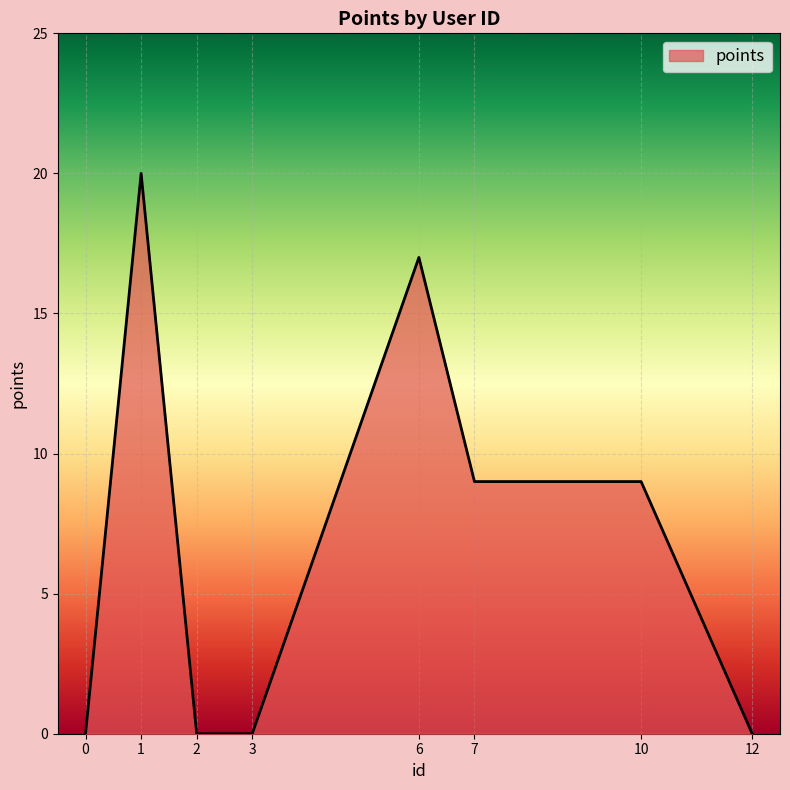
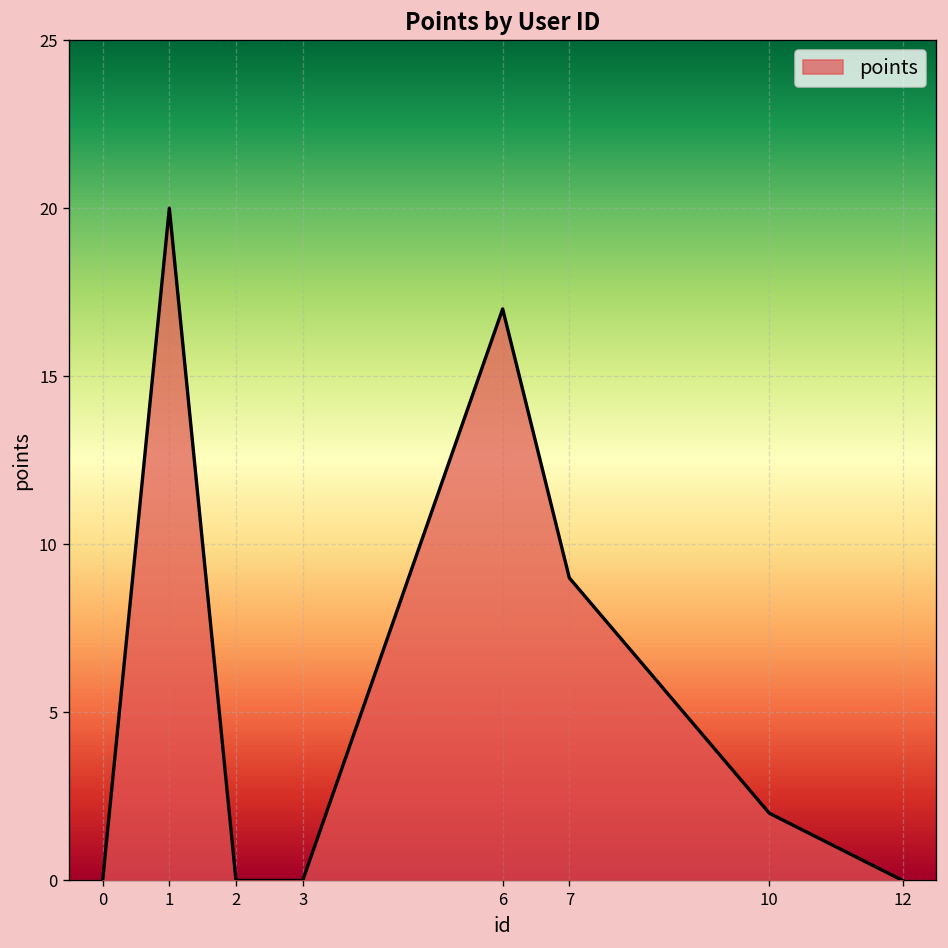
  {
    "0": 0,
    "1": 20,
    "2": 0,
    "3": 0,
    "6": 17,
    "7": 9,
-   "10": 9,
+   "10": 2,
    "12": 0
  }
